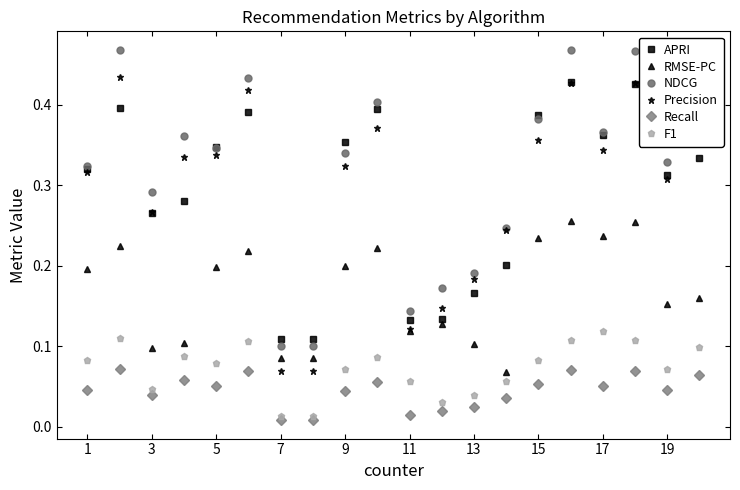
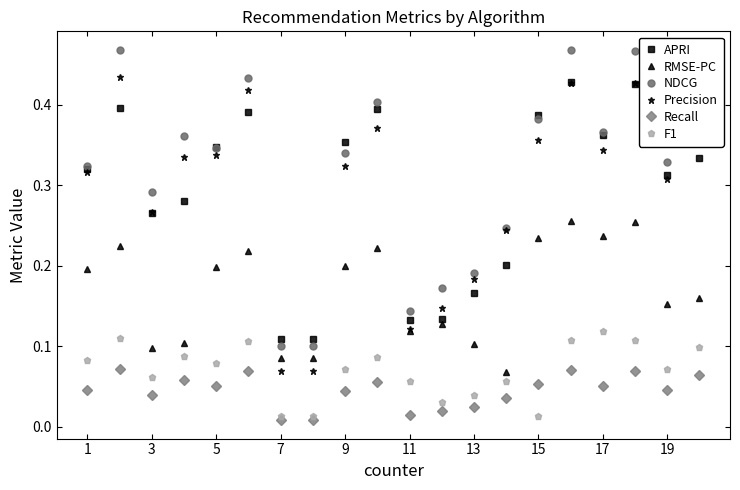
  {
    "F1": {
      "1": 0.08,
-     "3": 0.05,
+     "3": 0.06,
      "5": 0.08,
      "7": 0.01,
      "9": 0.07,
      "11": 0.06,
      "13": 0.04,
-     "15": 0.08,
+     "15": 0.01,
      "17": 0.12,
      "19": 0.07
    }
  }
